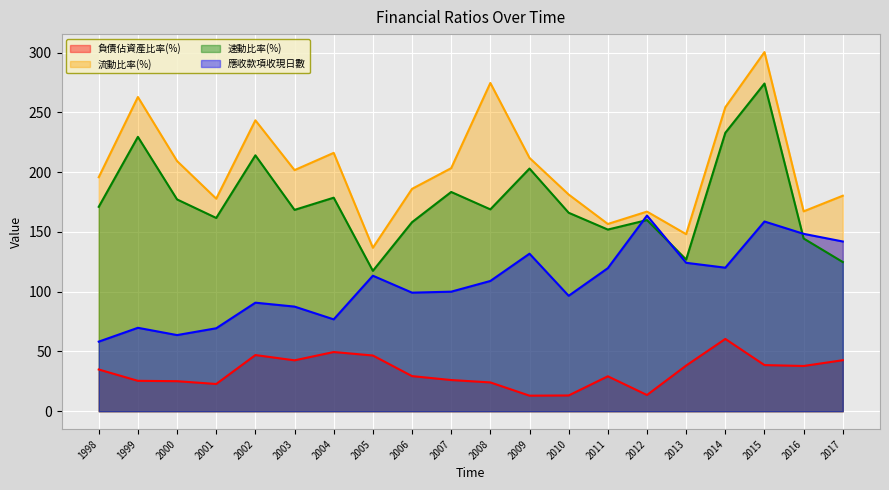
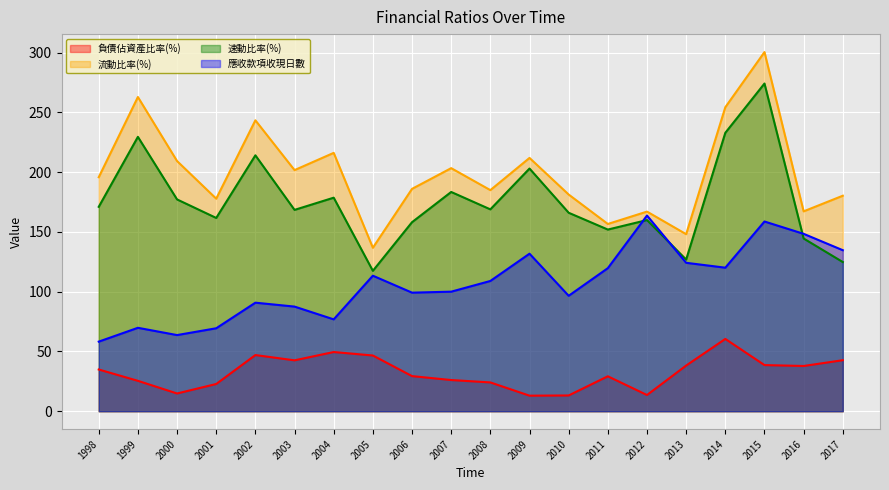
  {
    "負債佔資產比率(%)": {
      "1998": 35,
      "1999": 25,
-     "2000": 25,
+     "2000": 15,
      "2001": 23,
      "2002": 47,
      "2003": 43,
      "2004": 50,
      "2005": 47,
      "2006": 29,
      "2007": 26,
      "2008": 24,
      "2009": 13,
      "2010": 13,
      "2011": 29,
      "2012": 14,
      "2013": 38,
      "2014": 60,
      "2015": 39,
      "2016": 38,
      "2017": 43
    },
    "流動比率(%)": {
      "1998": 196,
      "1999": 263,
      "2000": 209,
      "2001": 178,
      "2002": 243,
      "2003": 202,
      "2004": 216,
      "2005": 137,
      "2006": 186,
      "2007": 203,
-     "2008": 275,
+     "2008": 185,
      "2009": 212,
      "2010": 181,
      "2011": 157,
      "2012": 167,
      "2013": 148,
      "2014": 254,
      "2015": 300,
      "2016": 167,
      "2017": 180
    },
    "速動比率(%)": {
      "1998": 171,
      "1999": 229,
      "2000": 177,
      "2001": 162,
      "2002": 214,
      "2003": 168,
      "2004": 179,
      "2005": 117,
      "2006": 158,
      "2007": 183,
      "2008": 169,
      "2009": 203,
      "2010": 166,
      "2011": 152,
      "2012": 160,
      "2013": 127,
      "2014": 233,
      "2015": 274,
      "2016": 144,
      "2017": 125
    },
    "應收款項收現日數": {
      "1998": 58,
      "1999": 70,
      "2000": 64,
      "2001": 69,
      "2002": 91,
      "2003": 88,
      "2004": 77,
      "2005": 113,
      "2006": 99,
      "2007": 100,
      "2008": 109,
      "2009": 132,
      "2010": 97,
      "2011": 120,
      "2012": 164,
      "2013": 124,
      "2014": 120,
      "2015": 159,
      "2016": 148,
-     "2017": 142
+     "2017": 135
    }
  }
